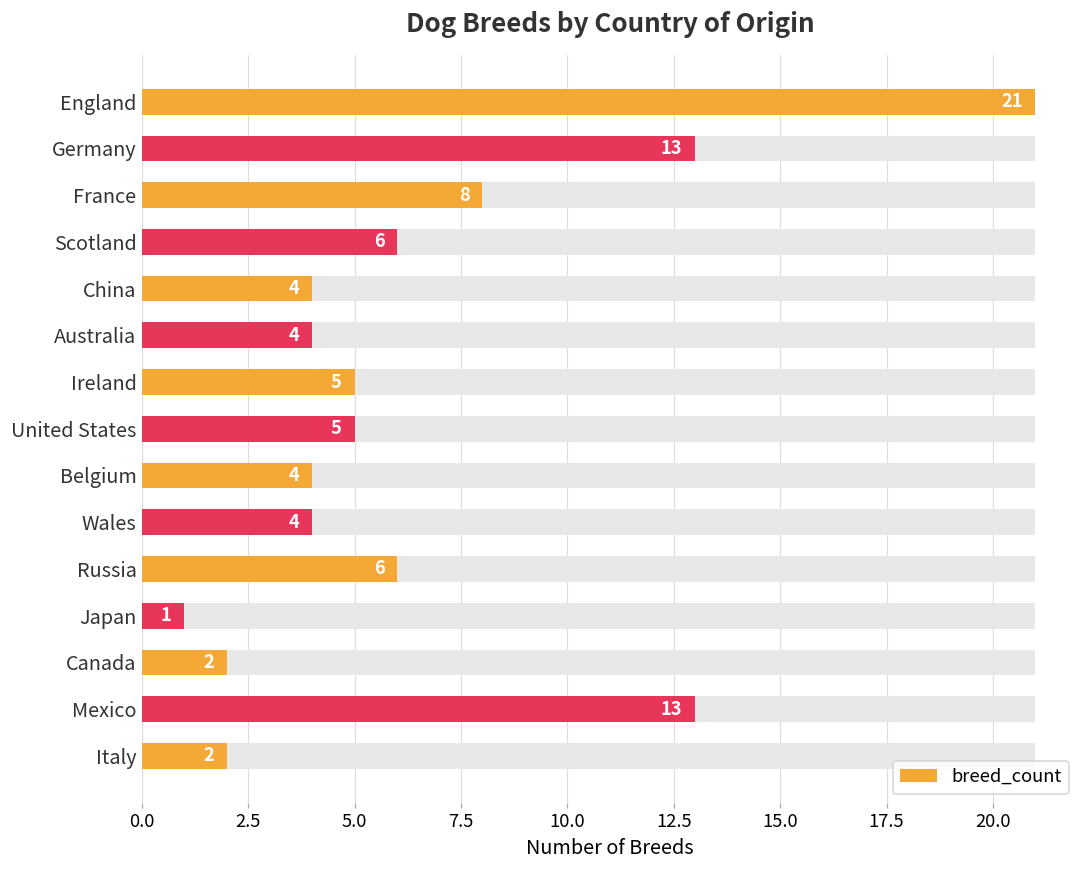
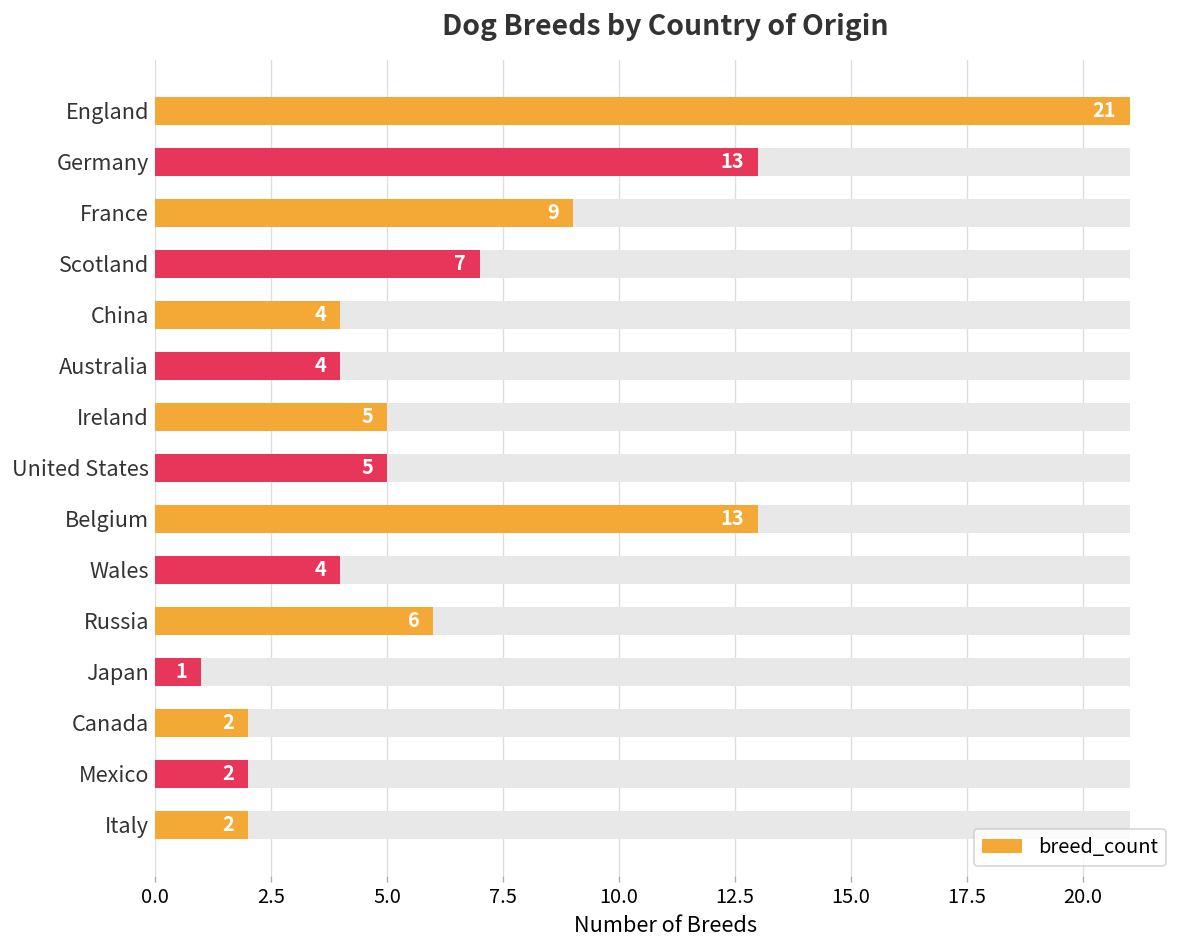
  {
    "breed_count": {
      "England": 21,
-     "France": 8,
-     "Scotland": 6,
-     "Belgium": 4,
-     "Mexico": 13
+     "France": 9,
+     "Scotland": 7,
+     "Belgium": 13,
+     "Mexico": 2
    }
  }
